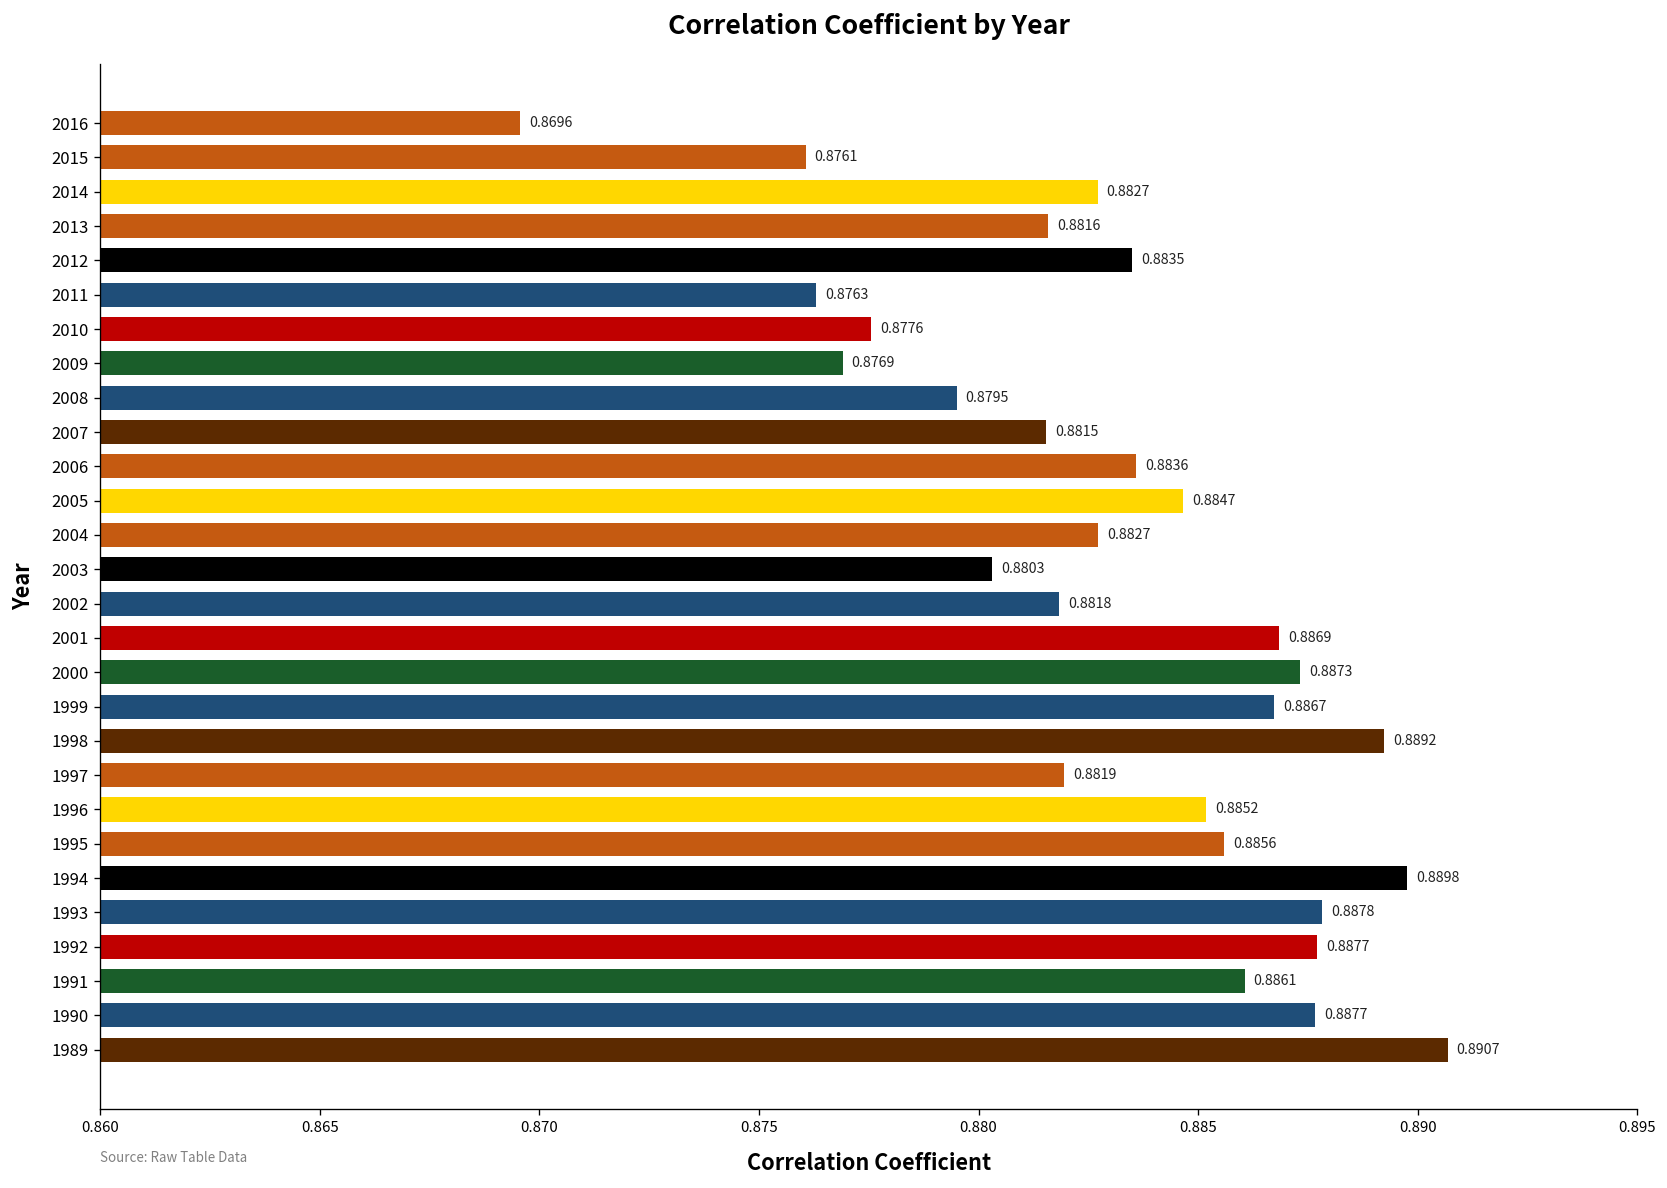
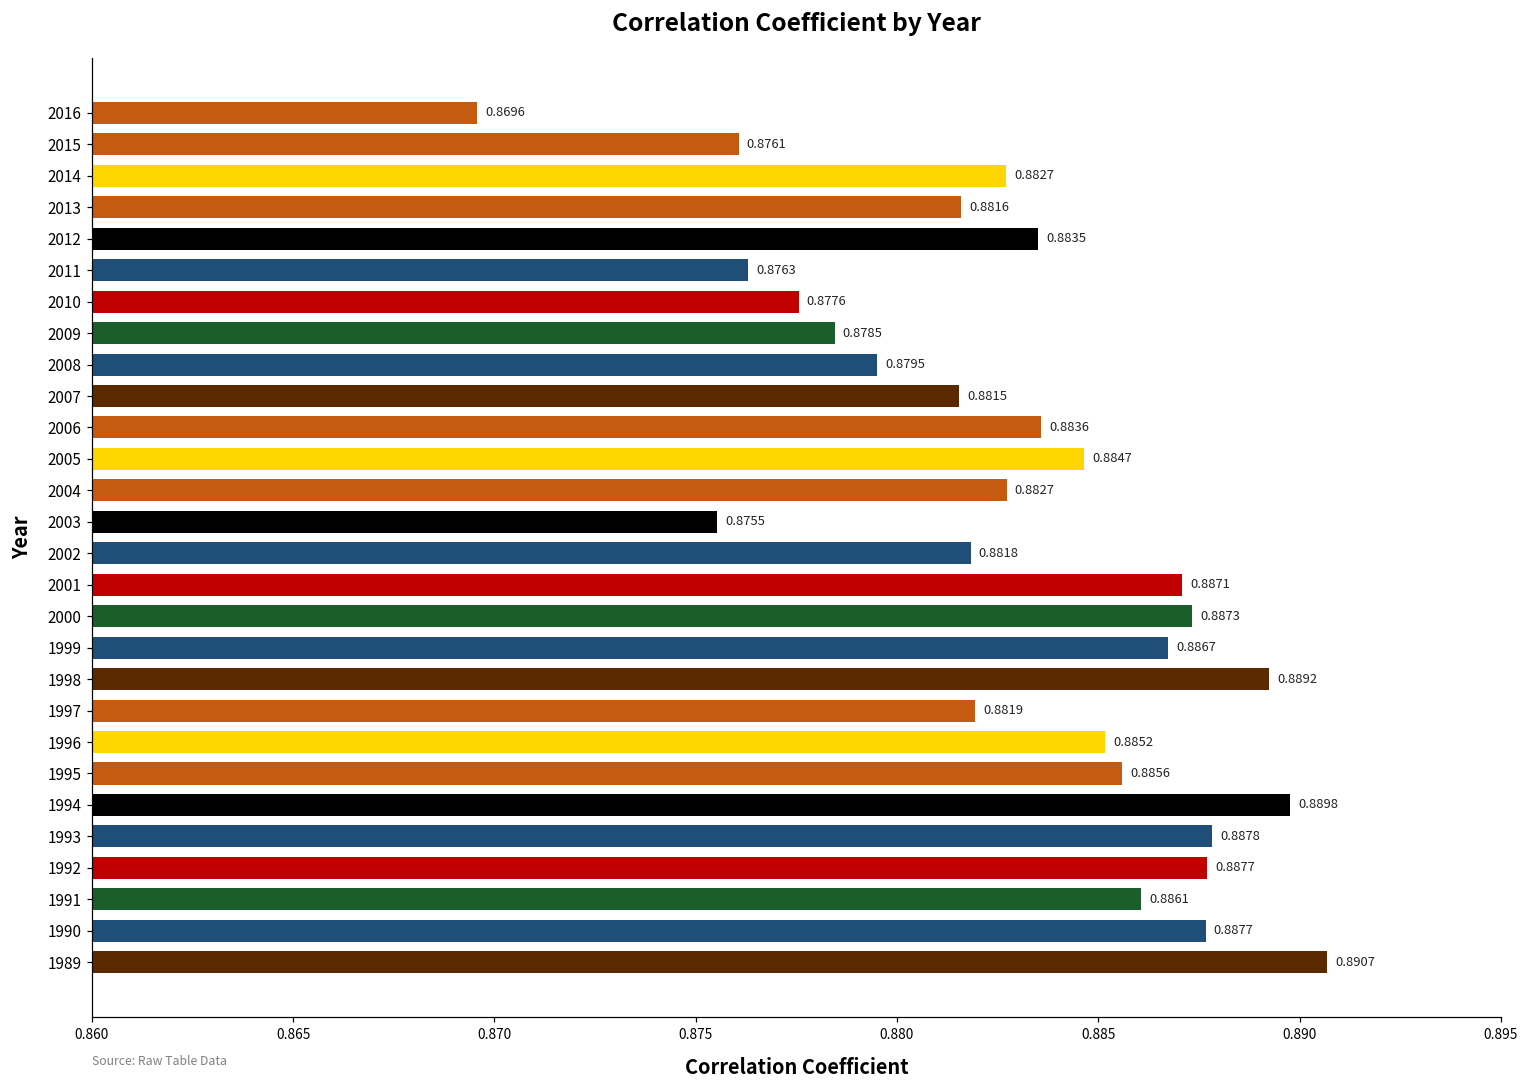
  {
    "2016": 0.8696,
    "2015": 0.8761,
    "2014": 0.8827,
    "2013": 0.8816,
    "2012": 0.8835,
    "2011": 0.8763,
    "2010": 0.8776,
-   "2009": 0.8769,
+   "2009": 0.8785,
    "2008": 0.8795,
    "2007": 0.8815,
    "2006": 0.8836,
    "2005": 0.8847,
    "2004": 0.8827,
-   "2003": 0.8803,
+   "2003": 0.8755,
    "2002": 0.8818,
-   "2001": 0.8869,
+   "2001": 0.8871,
    "2000": 0.8873,
    "1999": 0.8867,
    "1998": 0.8892,
    "1997": 0.8819,
    "1996": 0.8852,
    "1995": 0.8856,
    "1994": 0.8898,
    "1993": 0.8878,
    "1992": 0.8877,
    "1991": 0.8861,
    "1990": 0.8877,
    "1989": 0.8907
  }
